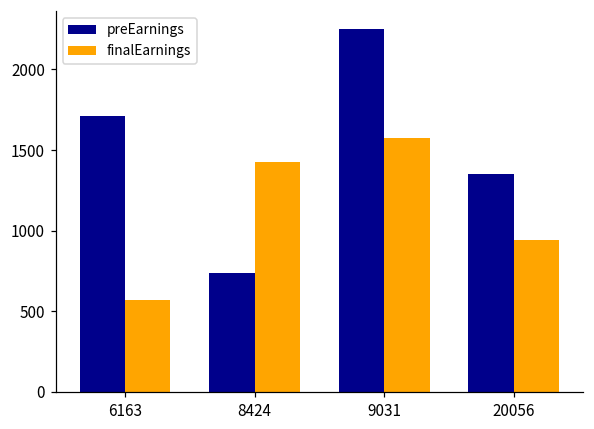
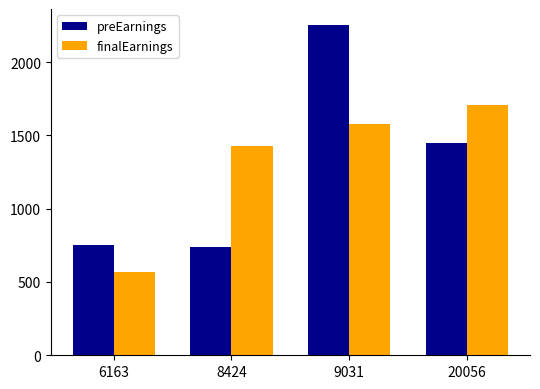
  {
    "preEarnings": {
-     "6163": 1710,
+     "6163": 750,
      "8424": 740,
      "9031": 2250,
-     "20056": 1350
+     "20056": 1450
    },
    "finalEarnings": {
      "6163": 570,
      "8424": 1430,
      "9031": 1580,
-     "20056": 950
+     "20056": 1710
    }
  }
